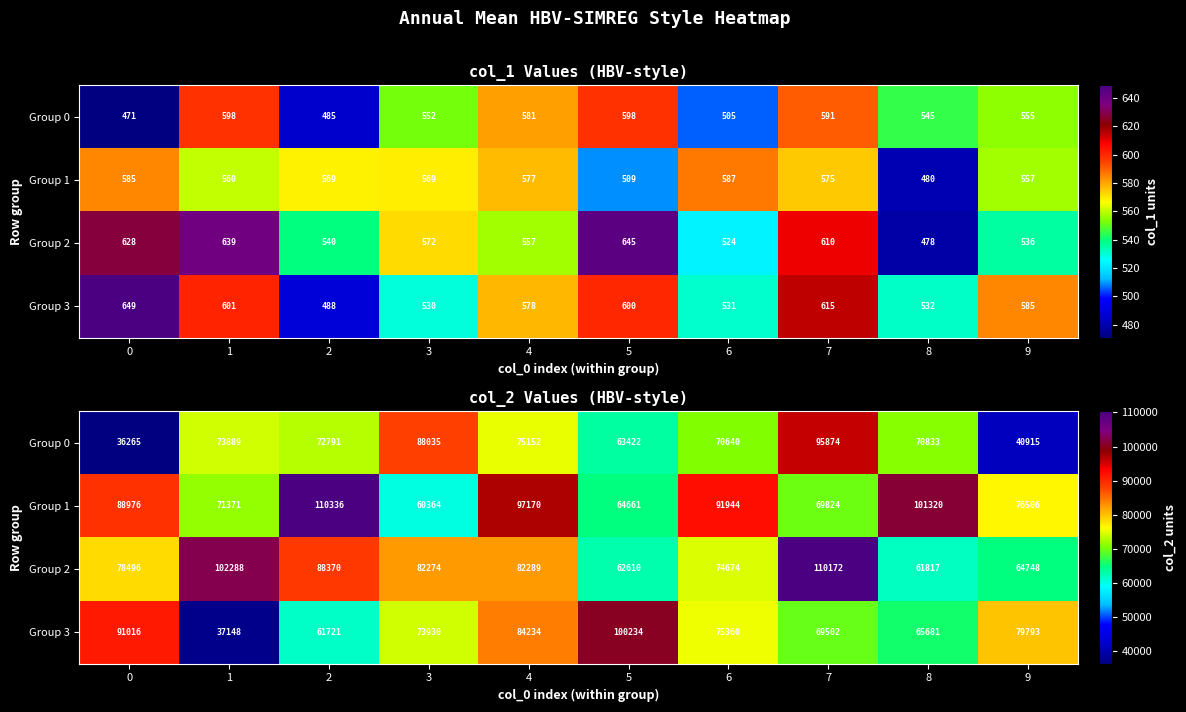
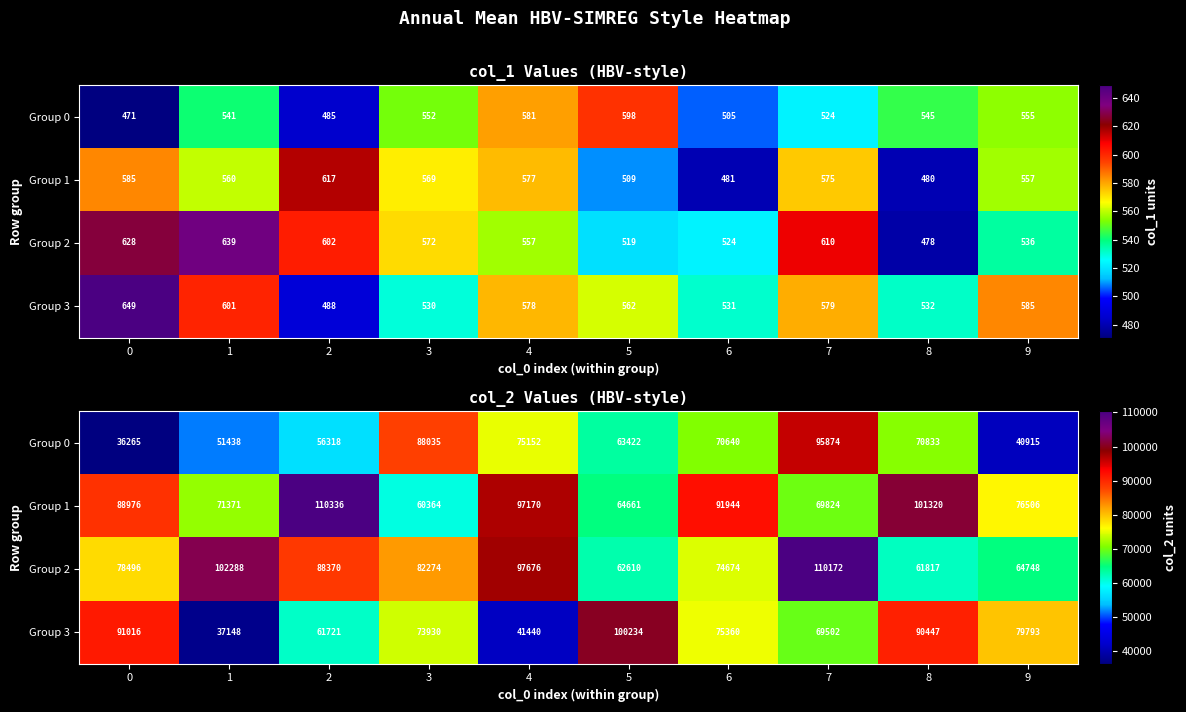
  {
    "col_1 Values (HBV-style)": {
      "Group 0": {
        "0": 471,
-       "1": 598,
+       "1": 541,
        "2": 485,
        "3": 552,
        "4": 581,
        "5": 598,
        "6": 505,
-       "7": 591,
+       "7": 524,
        "8": 545,
        "9": 555
      },
      "Group 1": {
        "0": 585,
        "1": 560,
-       "2": 569,
+       "2": 617,
        "3": 569,
        "4": 577,
        "5": 509,
-       "6": 587,
+       "6": 481,
        "7": 575,
        "8": 480,
        "9": 557
      },
      "Group 2": {
        "0": 628,
        "1": 639,
-       "2": 540,
+       "2": 602,
        "3": 572,
        "4": 557,
-       "5": 645,
+       "5": 519,
        "6": 524,
        "7": 610,
        "8": 478,
        "9": 536
      },
      "Group 3": {
        "0": 649,
        "1": 601,
        "2": 488,
        "3": 530,
        "4": 578,
-       "5": 600,
+       "5": 562,
        "6": 531,
-       "7": 615,
+       "7": 579,
        "8": 532,
        "9": 585
      }
    },
    "col_2 Values (HBV-style)": {
      "Group 0": {
        "0": 36265,
-       "1": 73889,
-       "2": 72791,
+       "1": 51438,
+       "2": 56318,
        "3": 88035,
        "4": 75152,
        "5": 63422,
        "6": 70640,
        "7": 95874,
        "8": 70833,
        "9": 40915
      },
      "Group 1": {
        "0": 88976,
        "1": 71371,
        "2": 110336,
        "3": 60364,
        "4": 97170,
        "5": 64661,
        "6": 91944,
        "7": 69824,
        "8": 101320,
        "9": 76506
      },
      "Group 2": {
        "0": 78496,
        "1": 102288,
        "2": 88370,
        "3": 82274,
-       "4": 82289,
+       "4": 97676,
        "5": 62610,
        "6": 74674,
        "7": 110172,
        "8": 61817,
        "9": 64748
      },
      "Group 3": {
        "0": 91016,
        "1": 37148,
        "2": 61721,
        "3": 73930,
-       "4": 84234,
+       "4": 41440,
        "5": 100234,
        "6": 75360,
        "7": 69502,
-       "8": 65681,
+       "8": 90447,
        "9": 79793
      }
    }
  }
